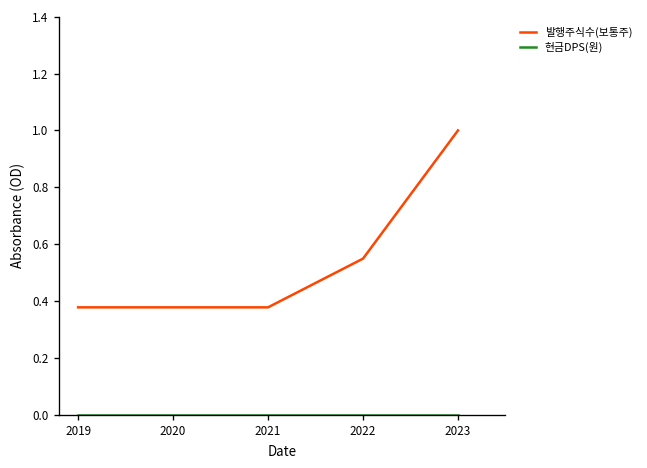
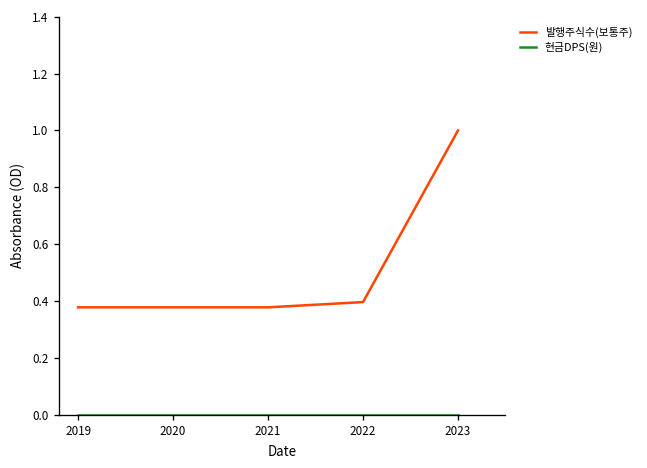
  {
    "발행주식수(보통주)": {
      "2019": 0.38,
      "2020": 0.38,
      "2021": 0.38,
-     "2022": 0.55,
+     "2022": 0.40,
      "2023": 1.00
    },
    "현금DPS(원)": {
      "2019": 0.00,
      "2020": 0.00,
      "2021": 0.00,
      "2022": 0.00,
      "2023": 0.00
    }
  }
